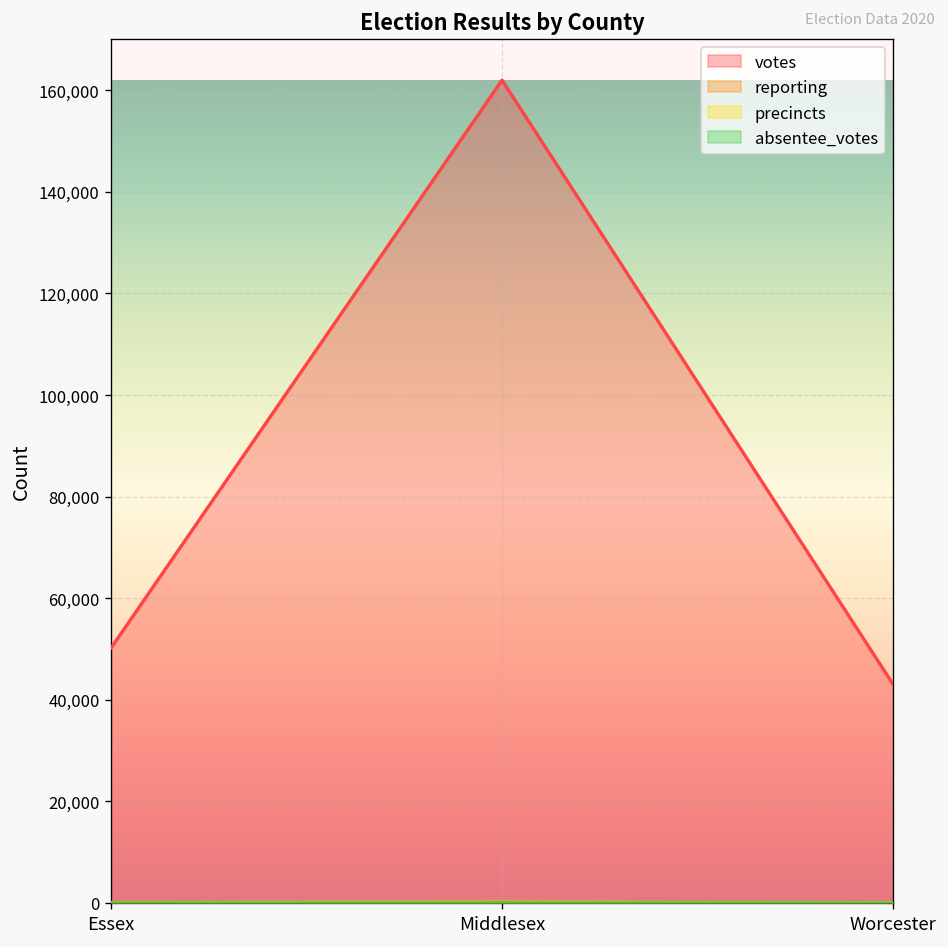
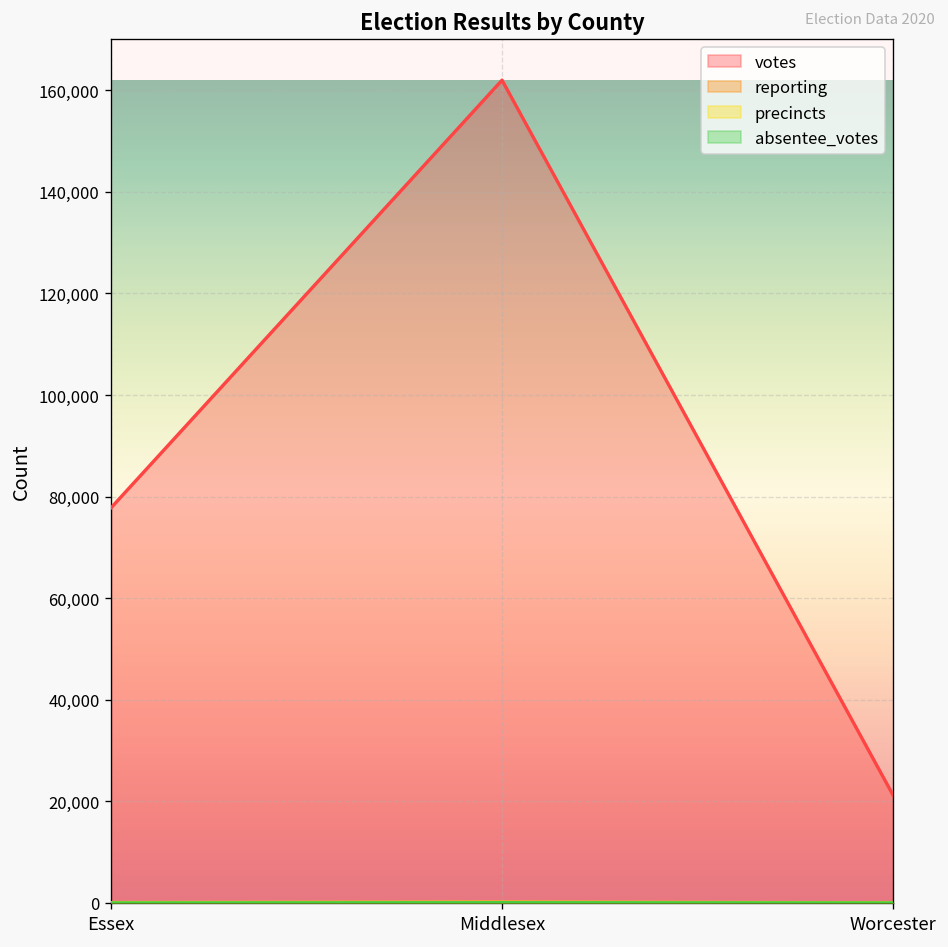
  {
    "votes": {
-     "Essex": "50,000",
+     "Essex": "78,000",
      "Middlesex": "162,000",
-     "Worcester": "43,000"
+     "Worcester": "21,000"
    },
    "absentee_votes": {
      "Essex": "0",
      "Middlesex": "0",
      "Worcester": "0"
    }
  }
